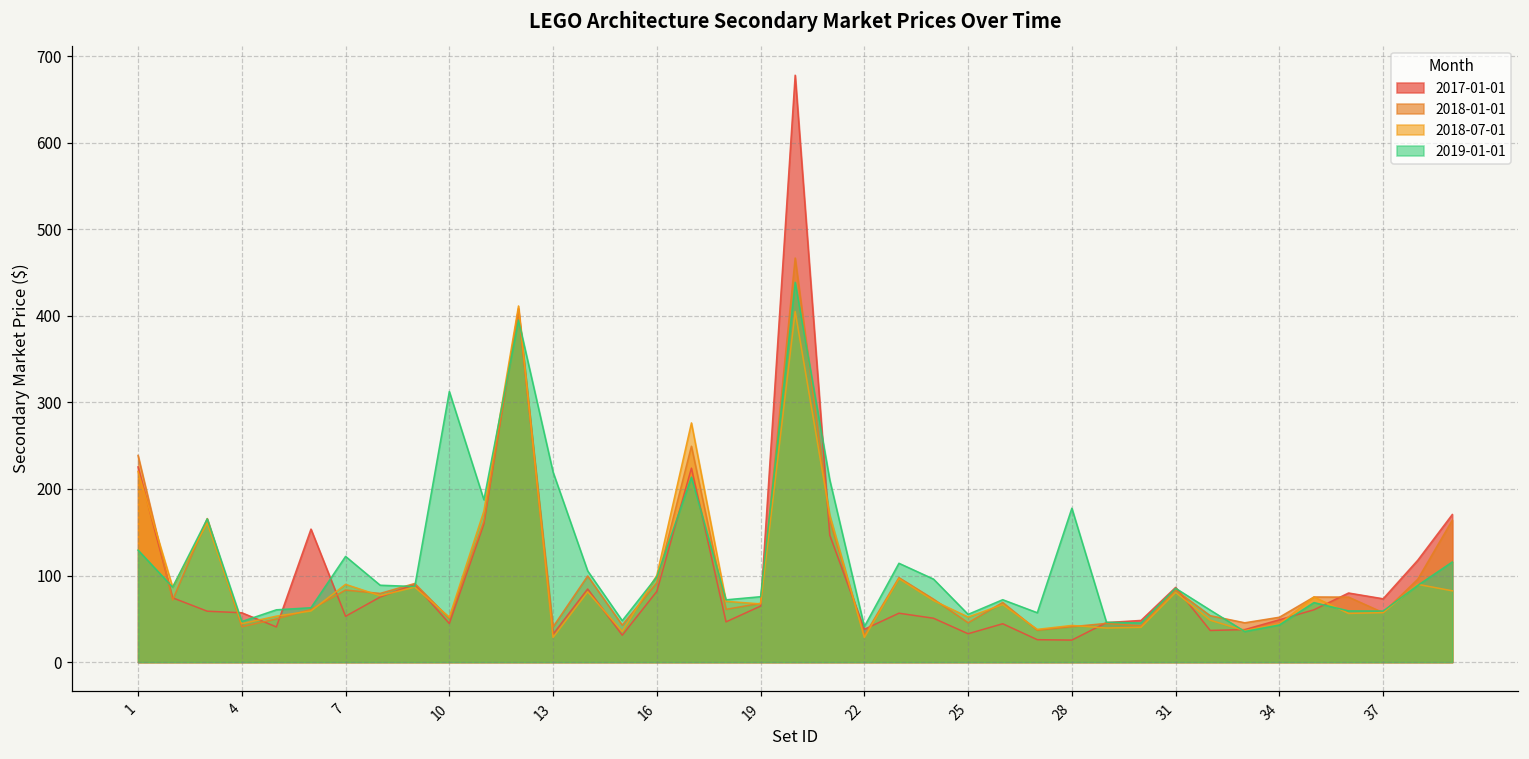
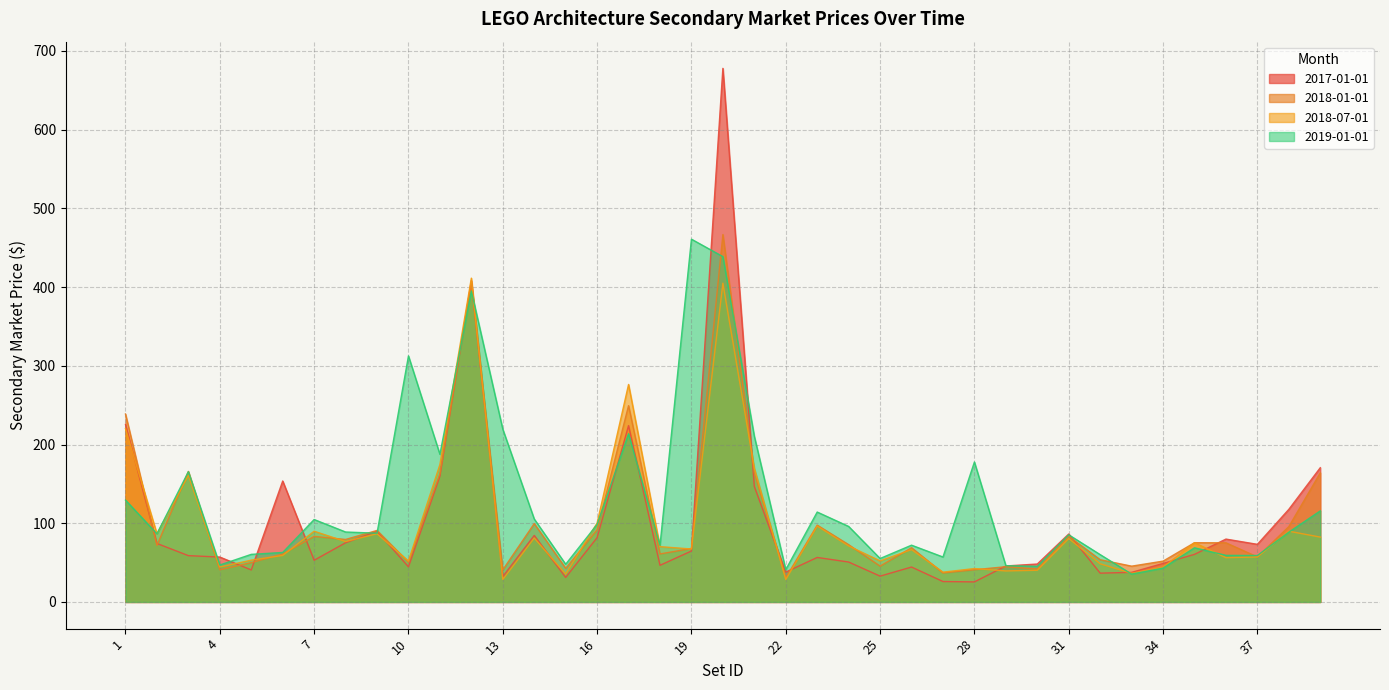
  {
    "2019-01-01": {
      "1": 130,
-     "7": 120,
+     "7": 100,
      "10": 310,
      "13": 220,
-     "19": 80,
+     "19": 460,
      "28": 180
    }
  }
